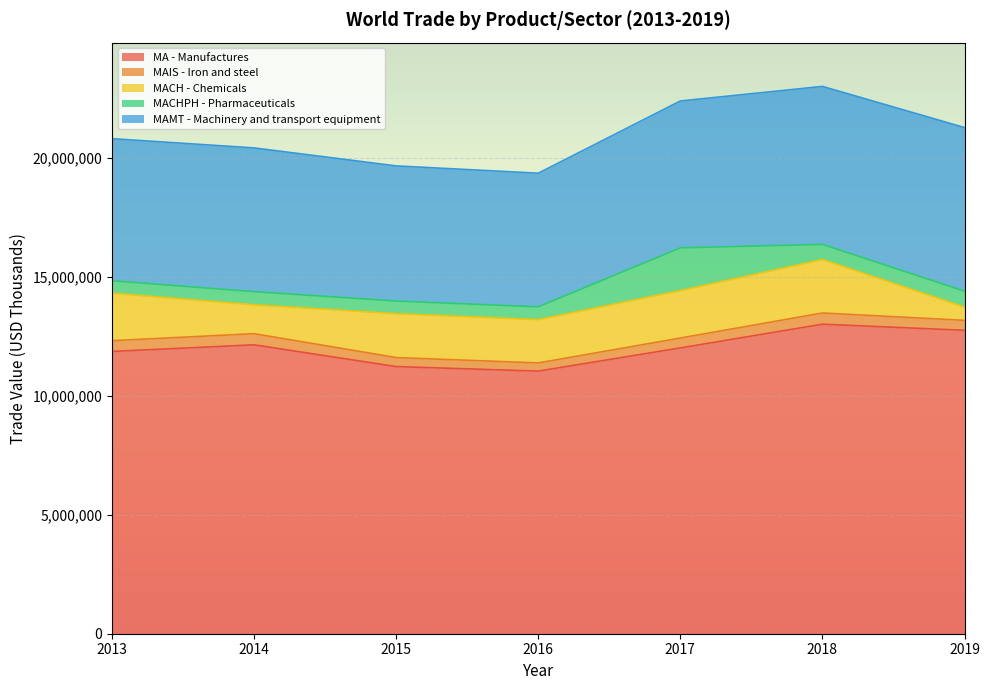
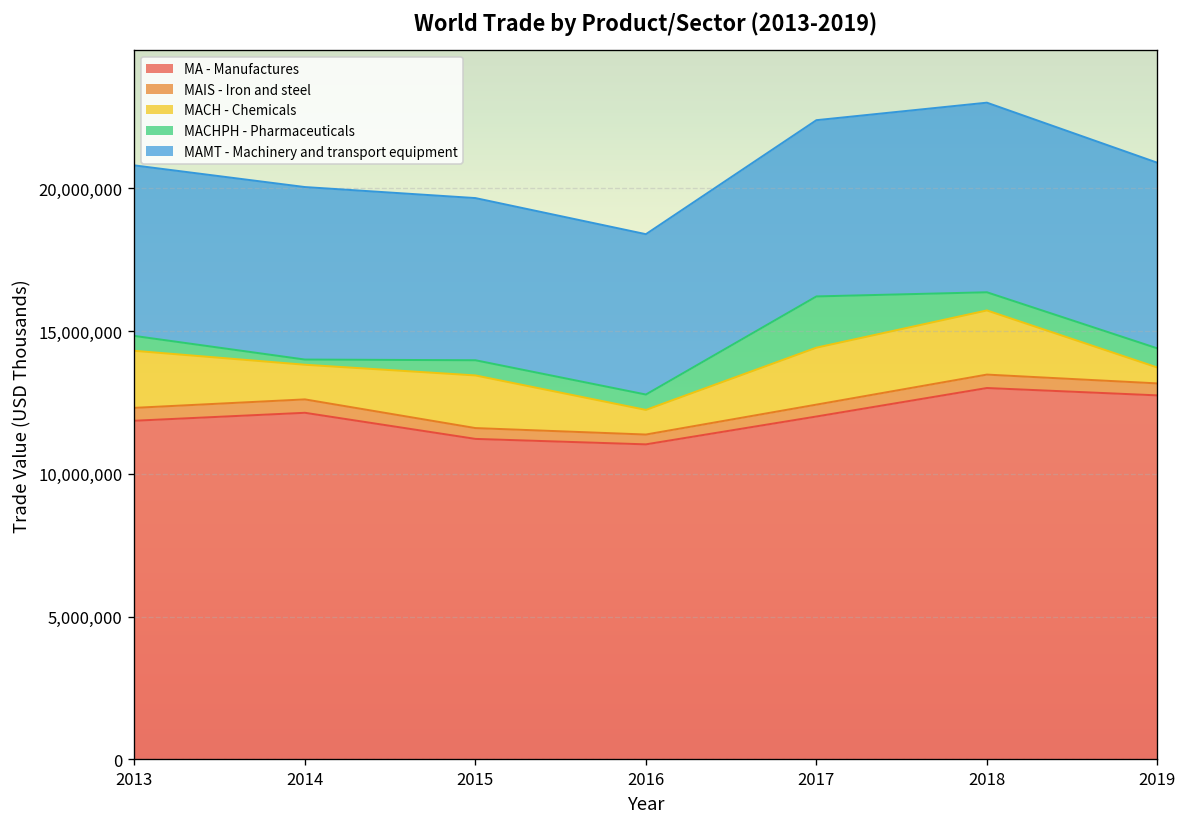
  {
    "MACH - Chemicals": {
      "2013": "2,000,000",
      "2014": "1,200,000",
      "2015": "1,800,000",
-     "2016": "1,800,000",
+     "2016": "900,000",
      "2017": "2,000,000",
      "2018": "2,200,000",
      "2019": "600,000"
    },
    "MACHPH - Pharmaceuticals": {
      "2013": "500,000",
-     "2014": "600,000",
+     "2014": "200,000",
      "2015": "500,000",
      "2016": "500,000",
      "2017": "1,800,000",
      "2018": "600,000",
      "2019": "700,000"
    },
    "MAMT - Machinery and transport equipment": {
      "2013": "6,000,000",
      "2014": "6,000,000",
      "2015": "5,700,000",
      "2016": "5,600,000",
      "2017": "6,200,000",
      "2018": "6,600,000",
-     "2019": "6,900,000"
+     "2019": "6,500,000"
    }
  }
